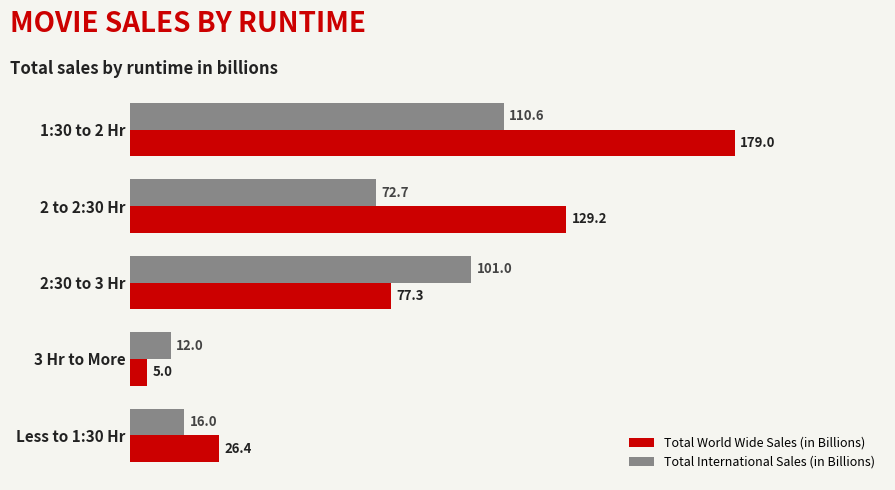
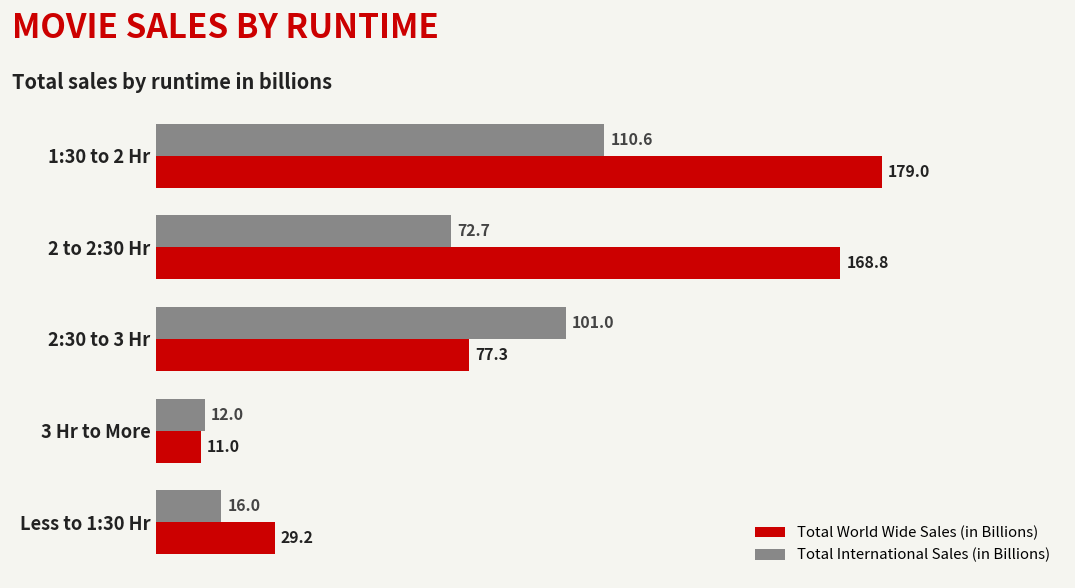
  {
    "Total World Wide Sales (in Billions)": {
      "1:30 to 2 Hr": 179.0,
-     "2 to 2:30 Hr": 129.2,
+     "2 to 2:30 Hr": 168.8,
      "2:30 to 3 Hr": 77.3,
-     "3 Hr to More": 5.0,
-     "Less to 1:30 Hr": 26.4
+     "3 Hr to More": 11.0,
+     "Less to 1:30 Hr": 29.2
    },
    "Total International Sales (in Billions)": {
      "1:30 to 2 Hr": 110.6,
      "2 to 2:30 Hr": 72.7,
      "2:30 to 3 Hr": 101.0,
      "3 Hr to More": 12.0,
      "Less to 1:30 Hr": 16.0
    }
  }
